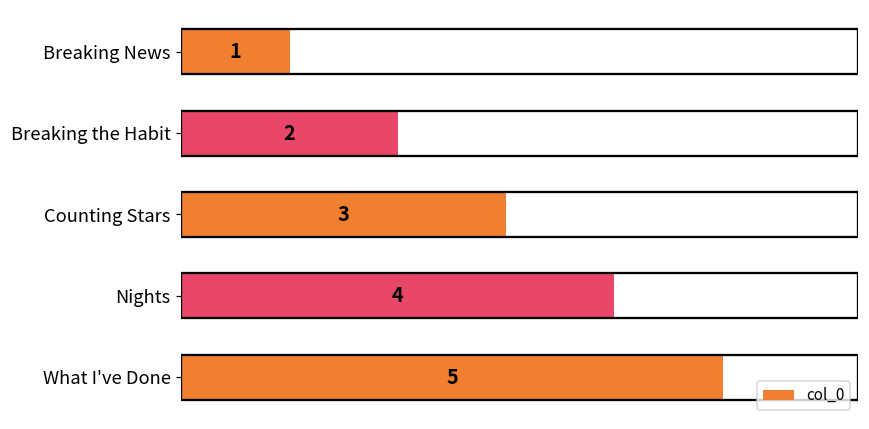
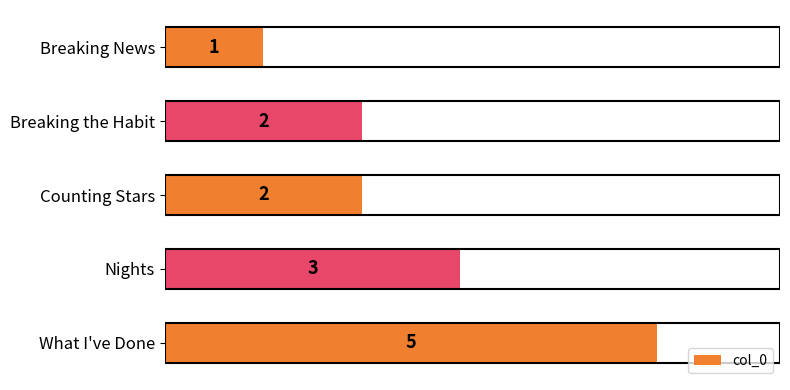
  {
    "Breaking News": 1,
    "Breaking the Habit": 2,
-   "Counting Stars": 3,
-   "Nights": 4,
+   "Counting Stars": 2,
+   "Nights": 3,
    "What I've Done": 5
  }
